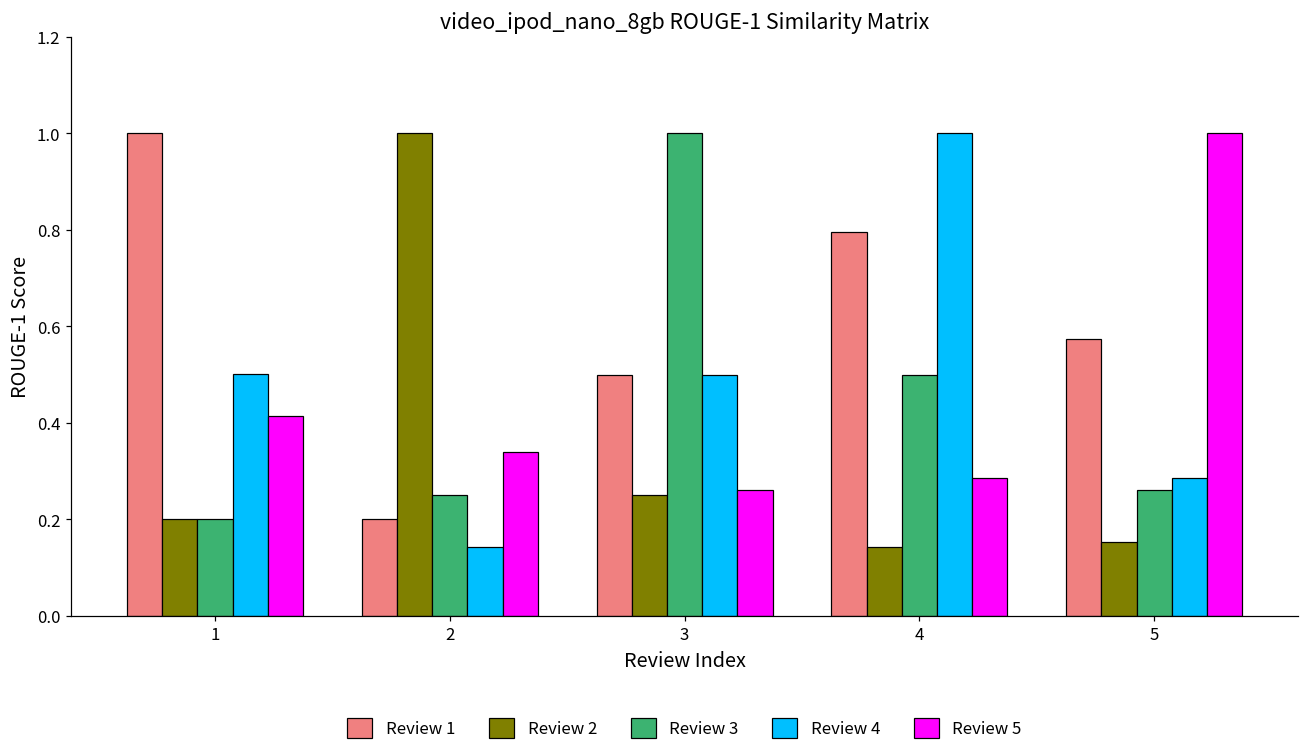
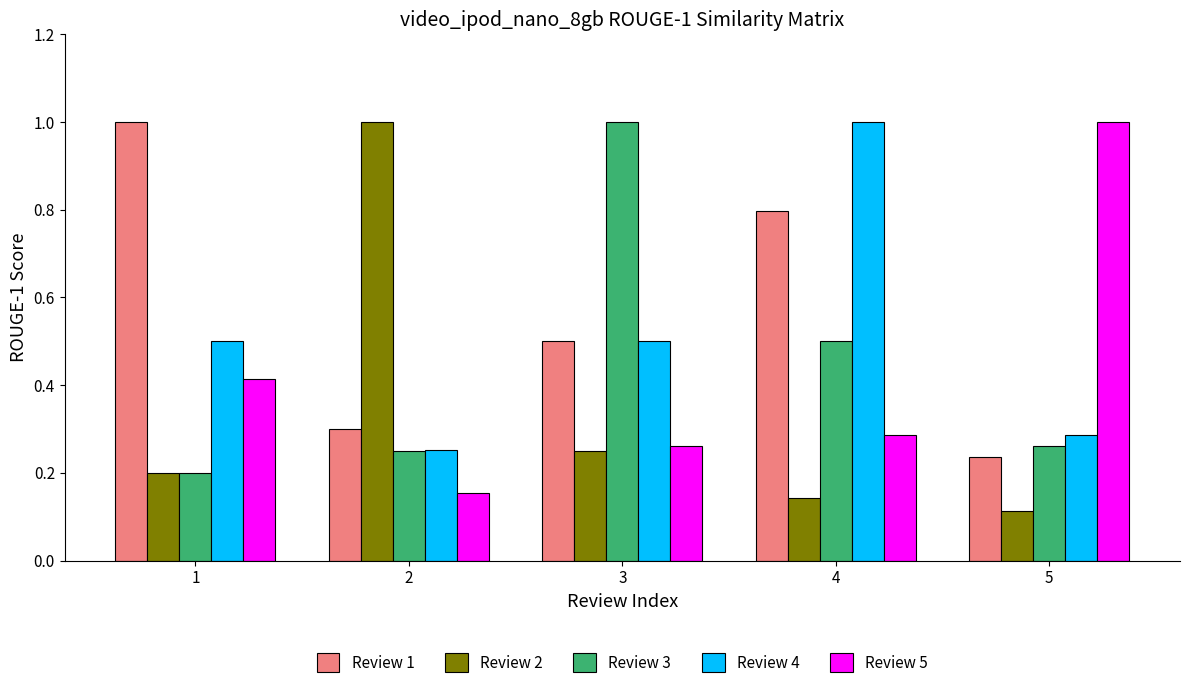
  {
    "Review 1": {
      "1": 1.00,
-     "2": 0.2,
+     "2": 0.3,
      "3": 0.50,
      "4": 0.80,
-     "5": 0.57
+     "5": 0.24
    },
    "Review 2": {
      "1": 0.20,
      "2": 1.00,
      "3": 0.25,
      "4": 0.14,
-     "5": 0.15
+     "5": 0.11
    },
    "Review 3": {
      "1": 0.20,
      "2": 0.25,
      "3": 1.00,
      "4": 0.50,
      "5": 0.26
    },
    "Review 4": {
      "1": 0.50,
-     "2": 0.14,
+     "2": 0.25,
      "3": 0.50,
      "4": 1.00,
      "5": 0.29
    },
    "Review 5": {
      "1": 0.42,
-     "2": 0.34,
+     "2": 0.15,
      "3": 0.26,
      "4": 0.29,
      "5": 1.00
    }
  }
